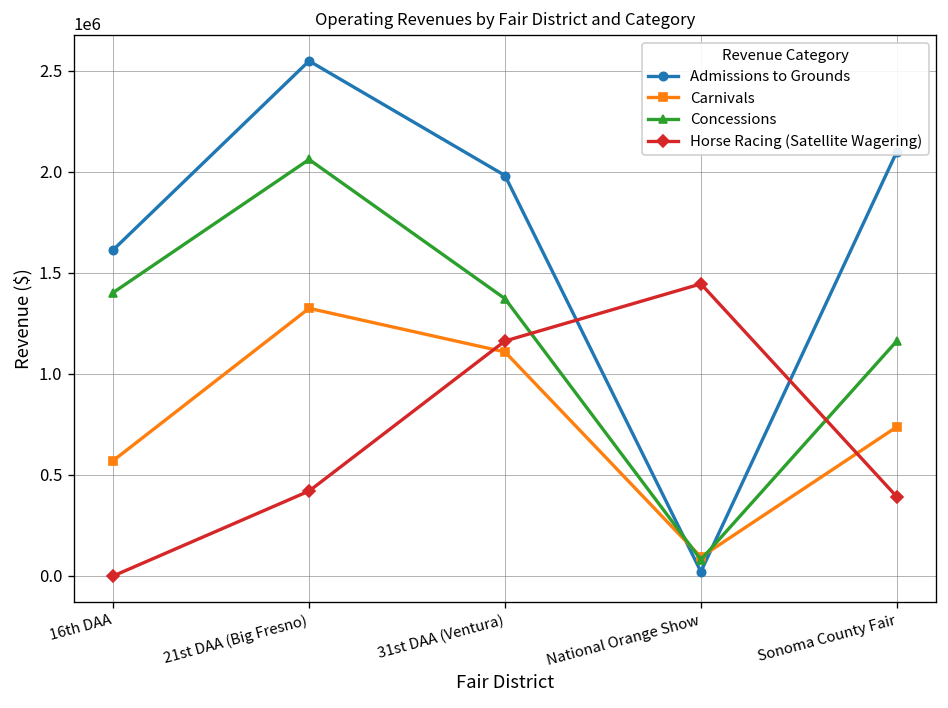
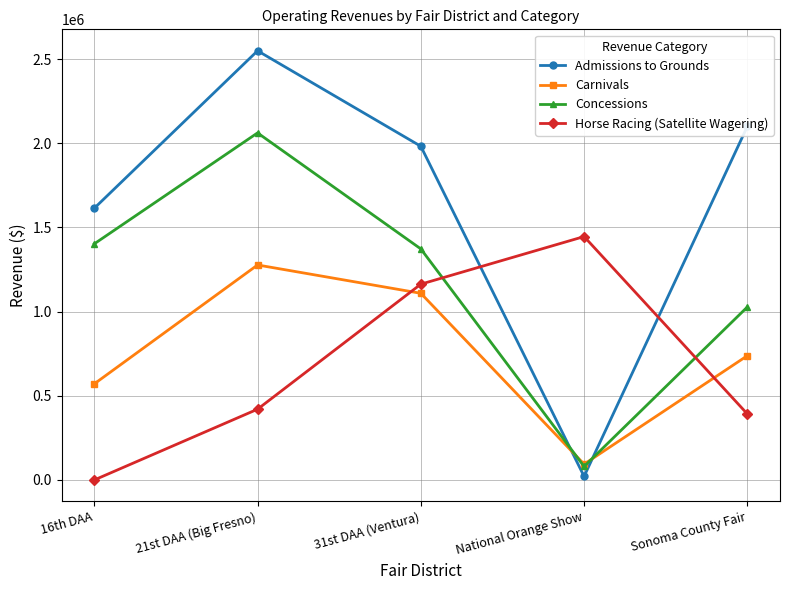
  {
    "Admissions to Grounds": {
      "16th DAA": 1610000,
      "21st DAA (Big Fresno)": 2550000,
      "31st DAA (Ventura)": 1980000,
      "National Orange Show": 20000
    },
    "Carnivals": {
      "16th DAA": 570000,
-     "21st DAA (Big Fresno)": 1320000,
+     "21st DAA (Big Fresno)": 1280000,
      "31st DAA (Ventura)": 1110000,
      "Sonoma County Fair": 740000
    },
    "Concessions": {
      "16th DAA": 1400000,
      "21st DAA (Big Fresno)": 2060000,
      "31st DAA (Ventura)": 1370000,
-     "Sonoma County Fair": 1160000
+     "Sonoma County Fair": 1030000
    },
    "Horse Racing (Satellite Wagering)": {
      "16th DAA": 0,
      "21st DAA (Big Fresno)": 420000,
      "31st DAA (Ventura)": 1160000,
      "National Orange Show": 1450000,
      "Sonoma County Fair": 390000
    }
  }
